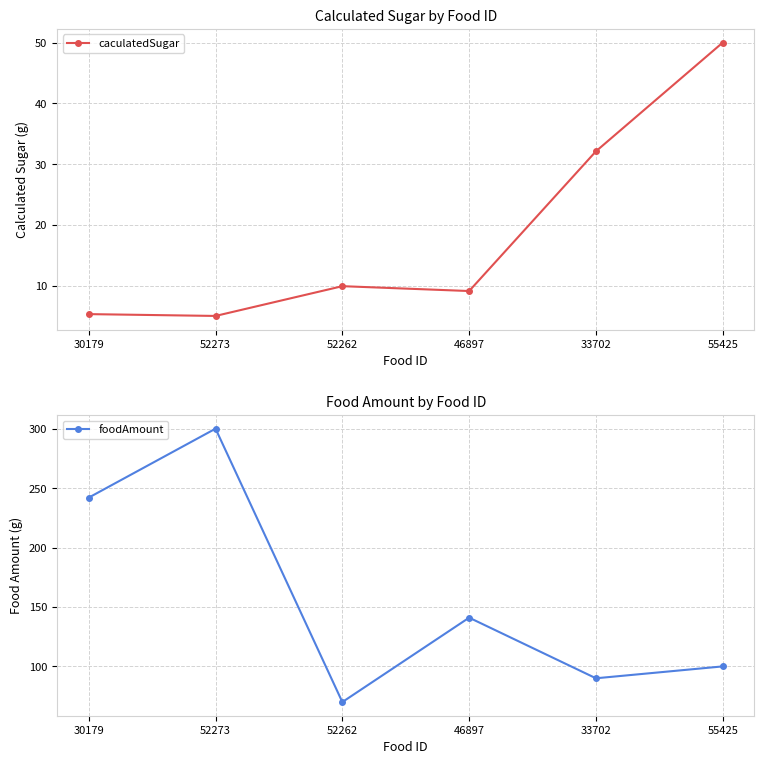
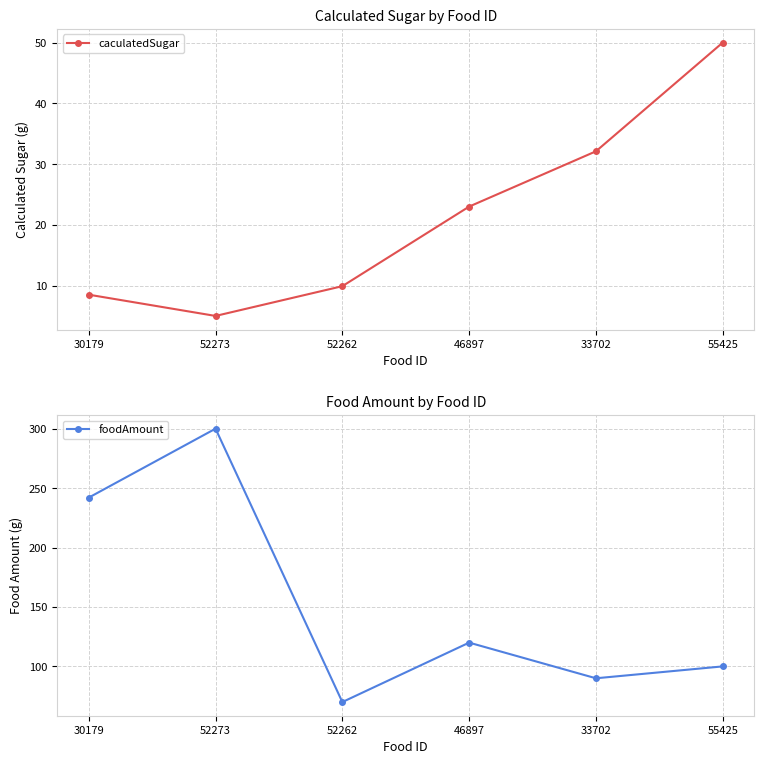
  {
    "Calculated Sugar by Food ID": {
-     "30179": 5,
+     "30179": 9,
      "52273": 5,
      "52262": 10,
-     "46897": 9,
+     "46897": 23,
      "33702": 32,
      "55425": 50
    },
    "Food Amount by Food ID": {
      "30179": 242,
      "52273": 300,
      "52262": 70,
-     "46897": 141,
+     "46897": 120,
      "33702": 90,
      "55425": 100
    }
  }
